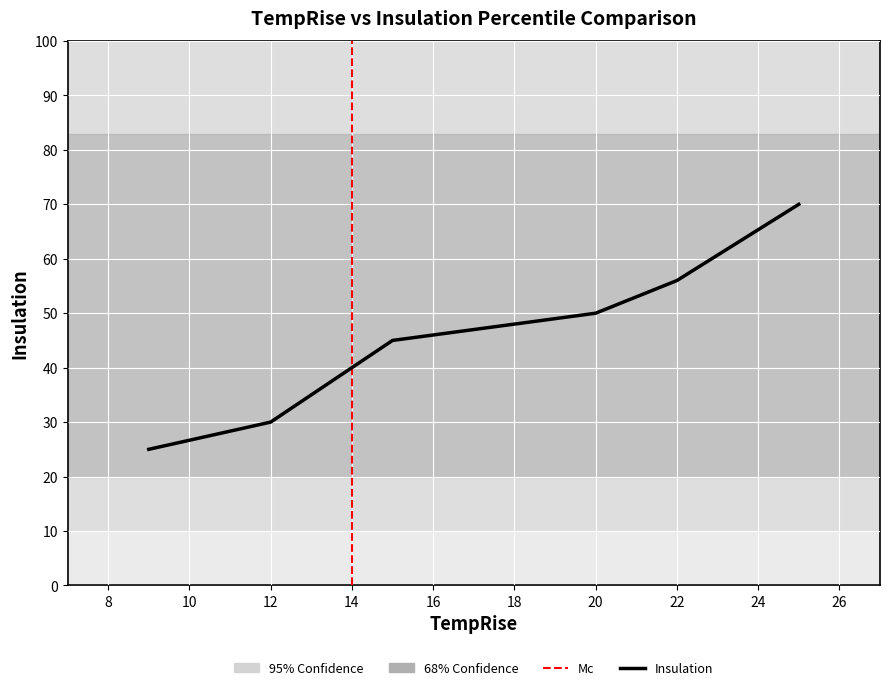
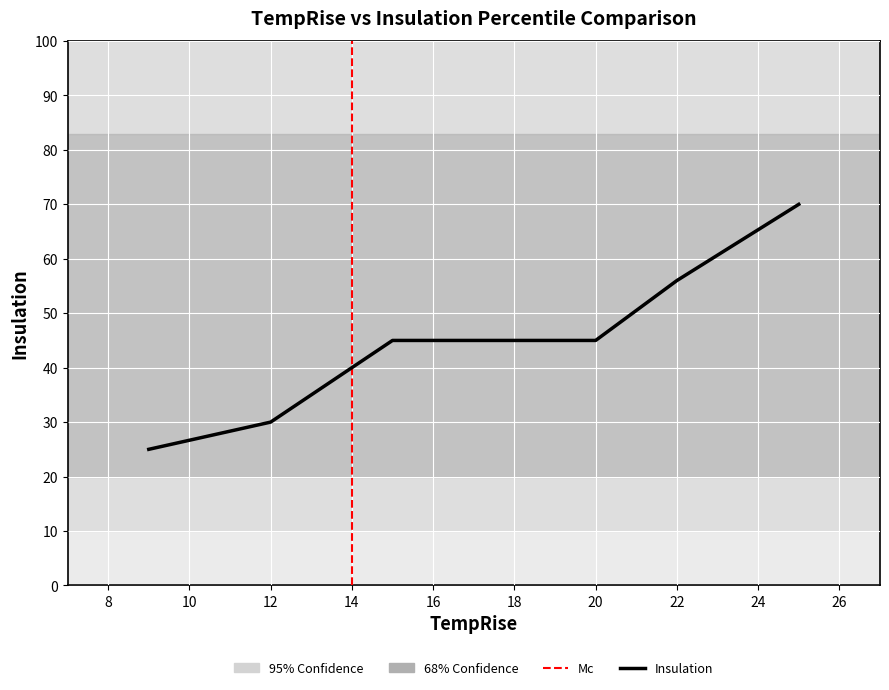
  {
    "12": 30,
-   "20": 50,
+   "20": 45,
    "22": 56
  }
